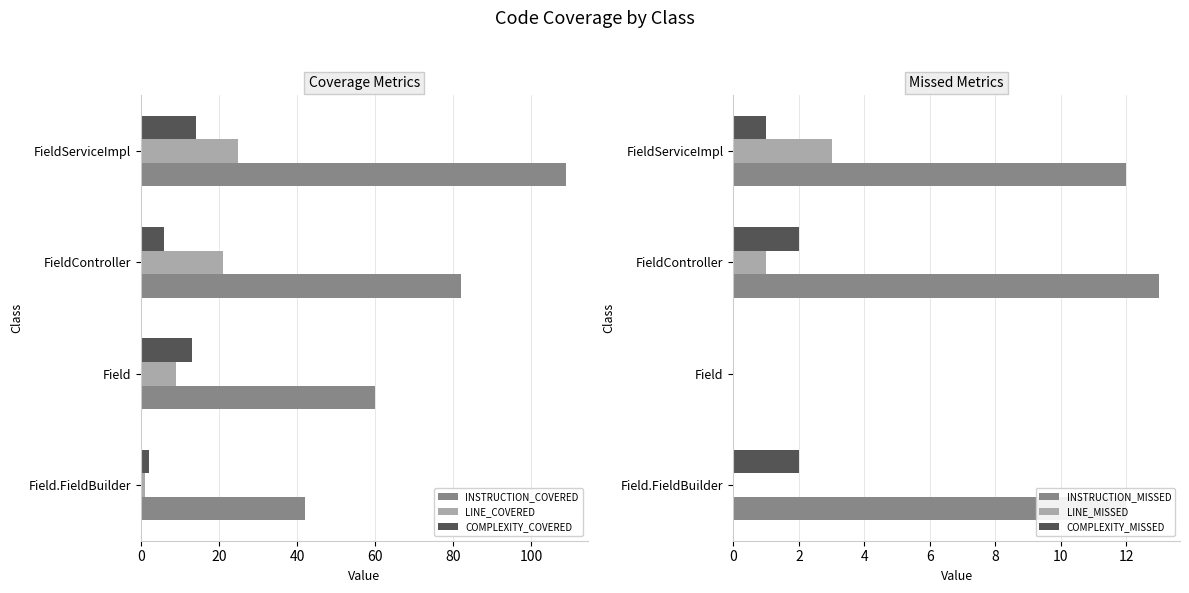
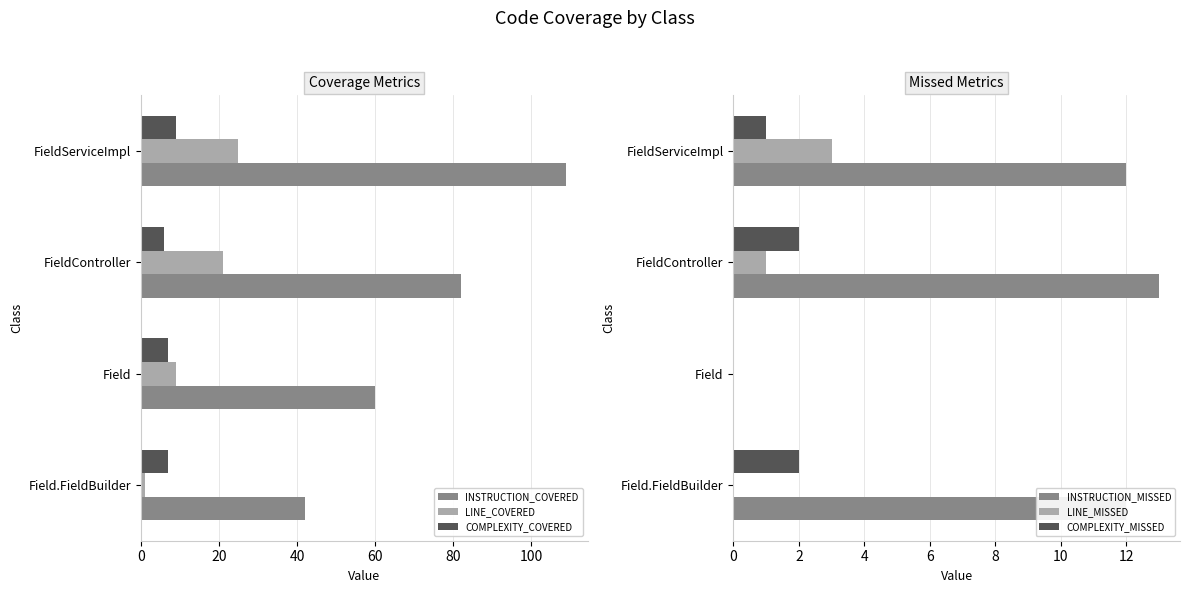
  {
    "Coverage Metrics": {
      "COMPLEXITY_COVERED": {
-       "FieldServiceImpl": 14,
+       "FieldServiceImpl": 9,
        "FieldController": 6,
-       "Field": 13,
-       "Field.FieldBuilder": 2
+       "Field": 7,
+       "Field.FieldBuilder": 7
      }
    },
    "Missed Metrics": {
      "COMPLEXITY_MISSED": {
        "FieldServiceImpl": 1.0,
        "FieldController": 2.0,
        "Field": 0.0,
        "Field.FieldBuilder": 2.0
      }
    }
  }
